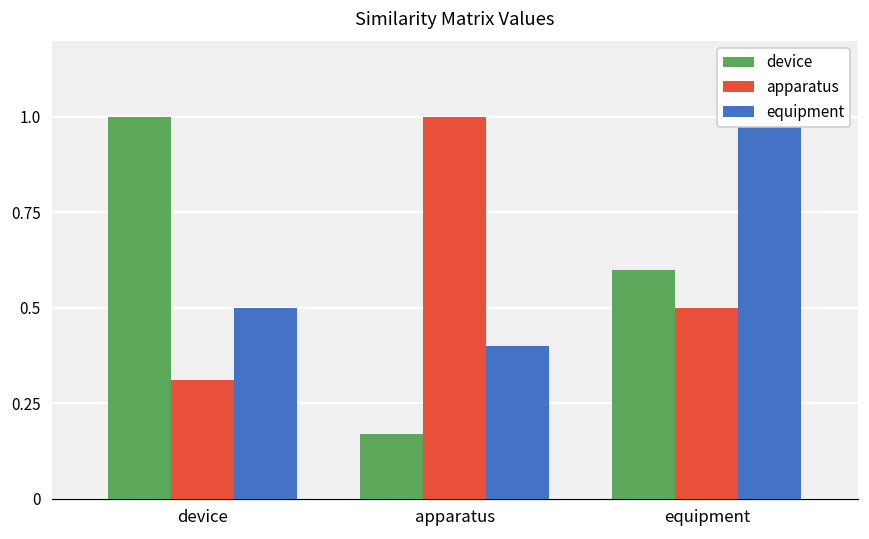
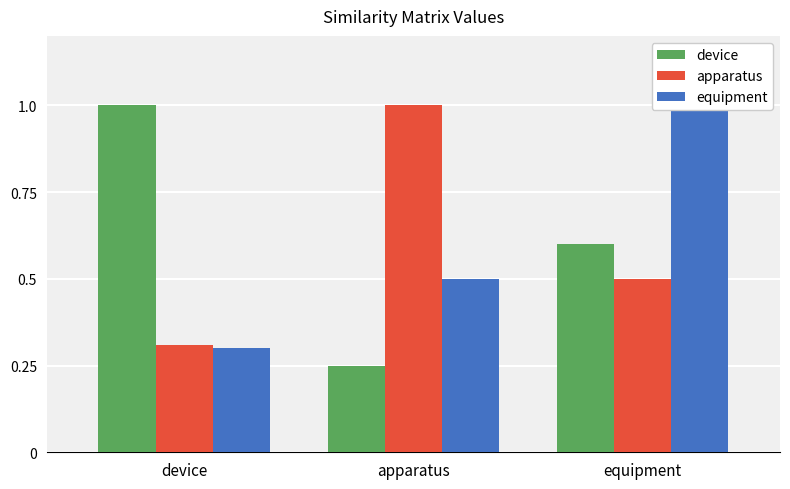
  {
    "device": {
      "device": 1.00,
-     "apparatus": 0.17,
+     "apparatus": 0.25,
      "equipment": 0.60
    },
    "apparatus": {
      "device": 0.31,
      "apparatus": 1.00,
      "equipment": 0.50
    },
    "equipment": {
-     "device": 0.5,
-     "apparatus": 0.4
+     "device": 0.3,
+     "apparatus": 0.5
    }
  }
